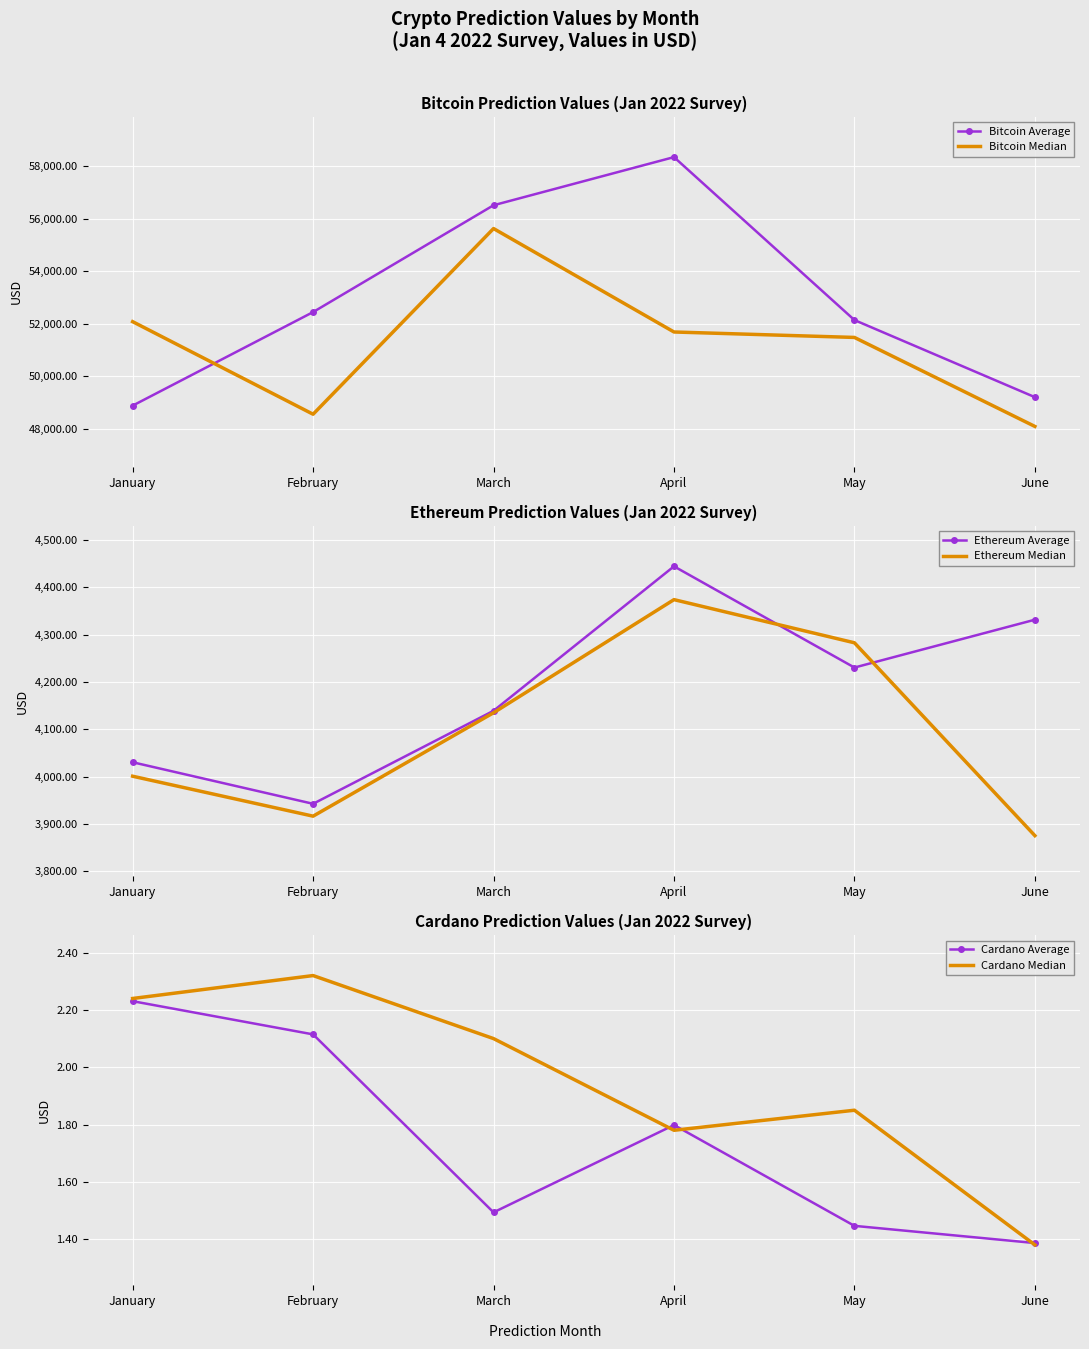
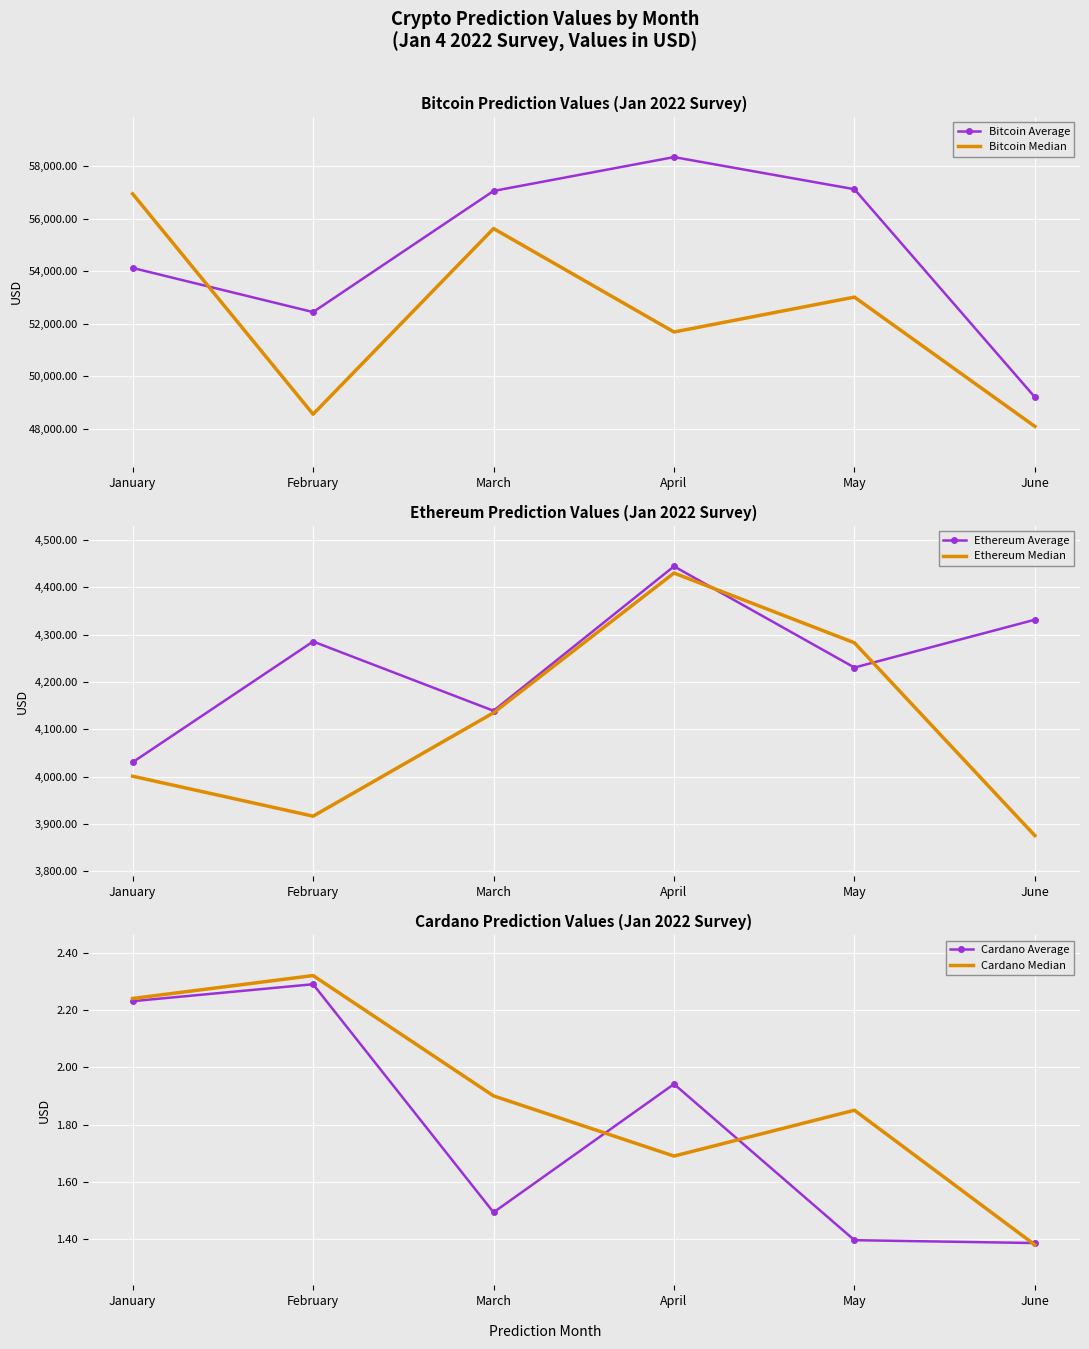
  {
    "Bitcoin Prediction Values (Jan 2022 Survey)": {
      "Bitcoin Average": {
-       "January": "48,900",
+       "January": "54,100",
        "February": "52,400",
-       "March": "56,500",
+       "March": "57,100",
        "April": "58,300",
-       "May": "52,100",
+       "May": "57,100",
        "June": "49,200"
      },
      "Bitcoin Median": {
-       "January": "52,100",
+       "January": "56,900",
        "February": "48,600",
        "March": "55,600",
        "April": "51,700",
-       "May": "51,500",
+       "May": "53,000",
        "June": "48,100"
      }
    },
    "Ethereum Prediction Values (Jan 2022 Survey)": {
      "Ethereum Average": {
        "January": "4,030",
-       "February": "3,940",
+       "February": "4,290",
        "April": "4,440",
        "May": "4,230",
        "June": "4,330"
      },
      "Ethereum Median": {
        "January": "4,000",
        "February": "3,920",
-       "April": "4,370",
+       "April": "4,430",
        "May": "4,280",
        "June": "3,880"
      }
    },
    "Cardano Prediction Values (Jan 2022 Survey)": {
      "Cardano Average": {
        "January": "2.23",
-       "February": "2.11",
+       "February": "2.29",
        "March": "1.49",
-       "April": "1.80",
-       "May": "1.45"
+       "April": "1.94",
+       "May": "1.40"
      },
      "Cardano Median": {
        "January": "2.24",
        "February": "2.32",
-       "March": "2.1",
-       "April": "1.78",
+       "March": "1.9",
+       "April": "1.69",
        "May": "1.85"
      }
    }
  }
